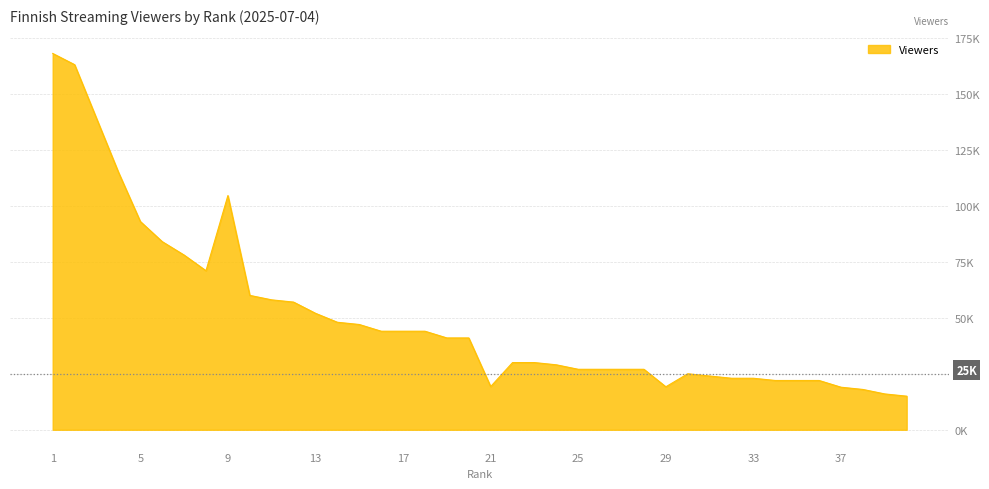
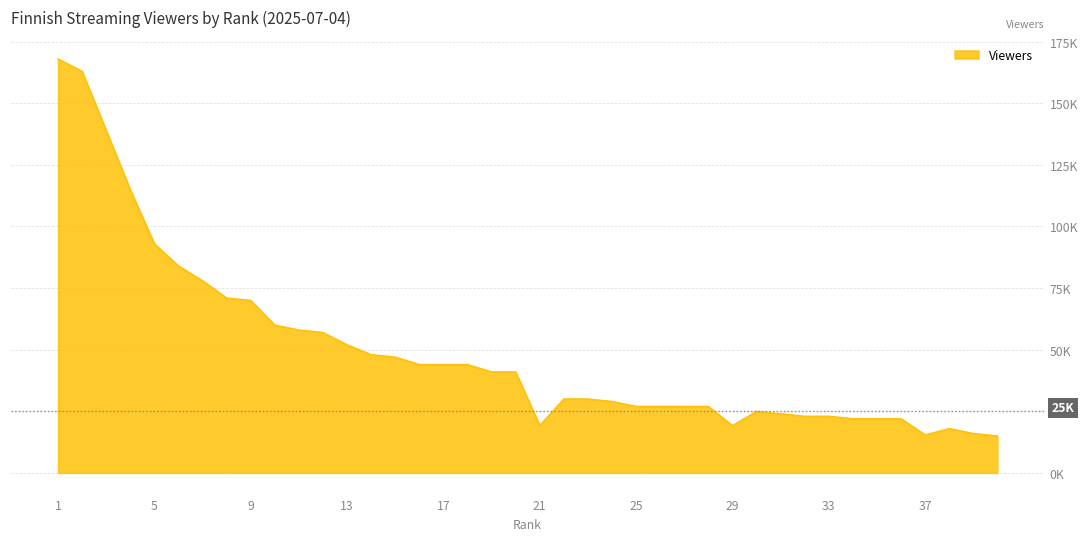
  {
    "1": 168000,
    "5": 93000,
-   "9": 105000,
+   "9": 70000,
    "13": 52000,
    "17": 44000,
    "21": 19000,
    "25": 27000,
    "29": 19000,
    "33": 23000,
-   "37": 19000
+   "37": 15000
  }
